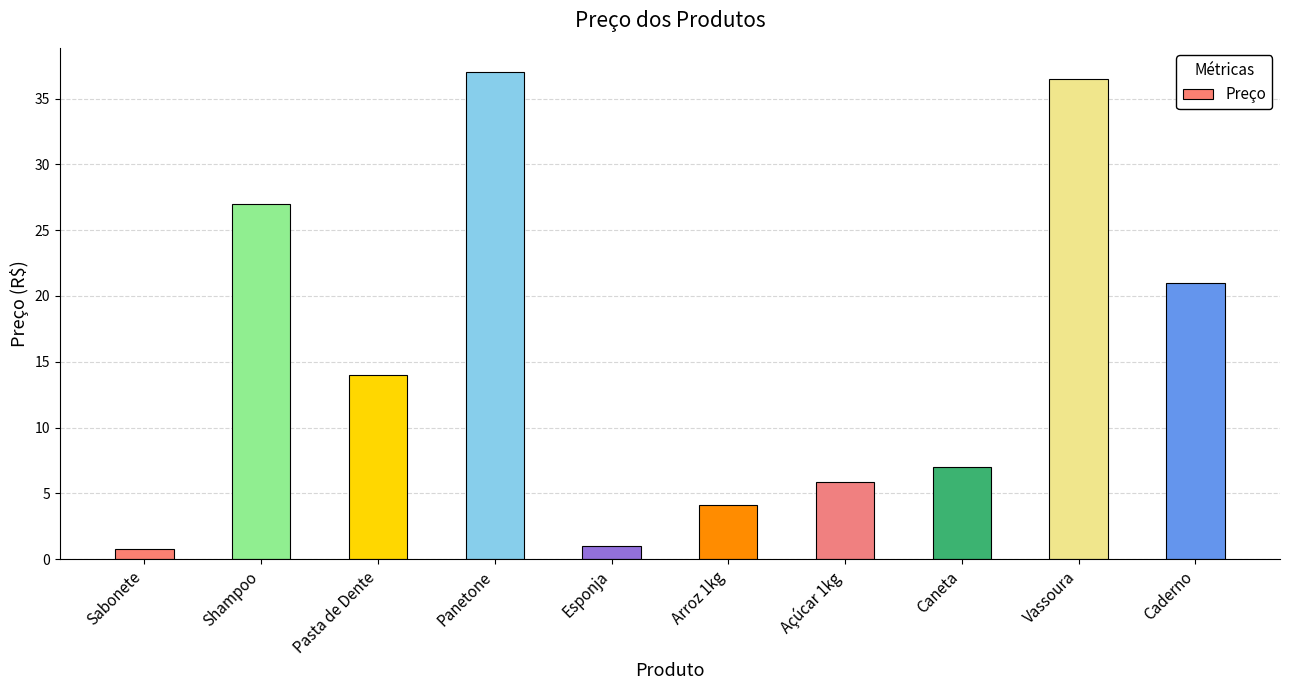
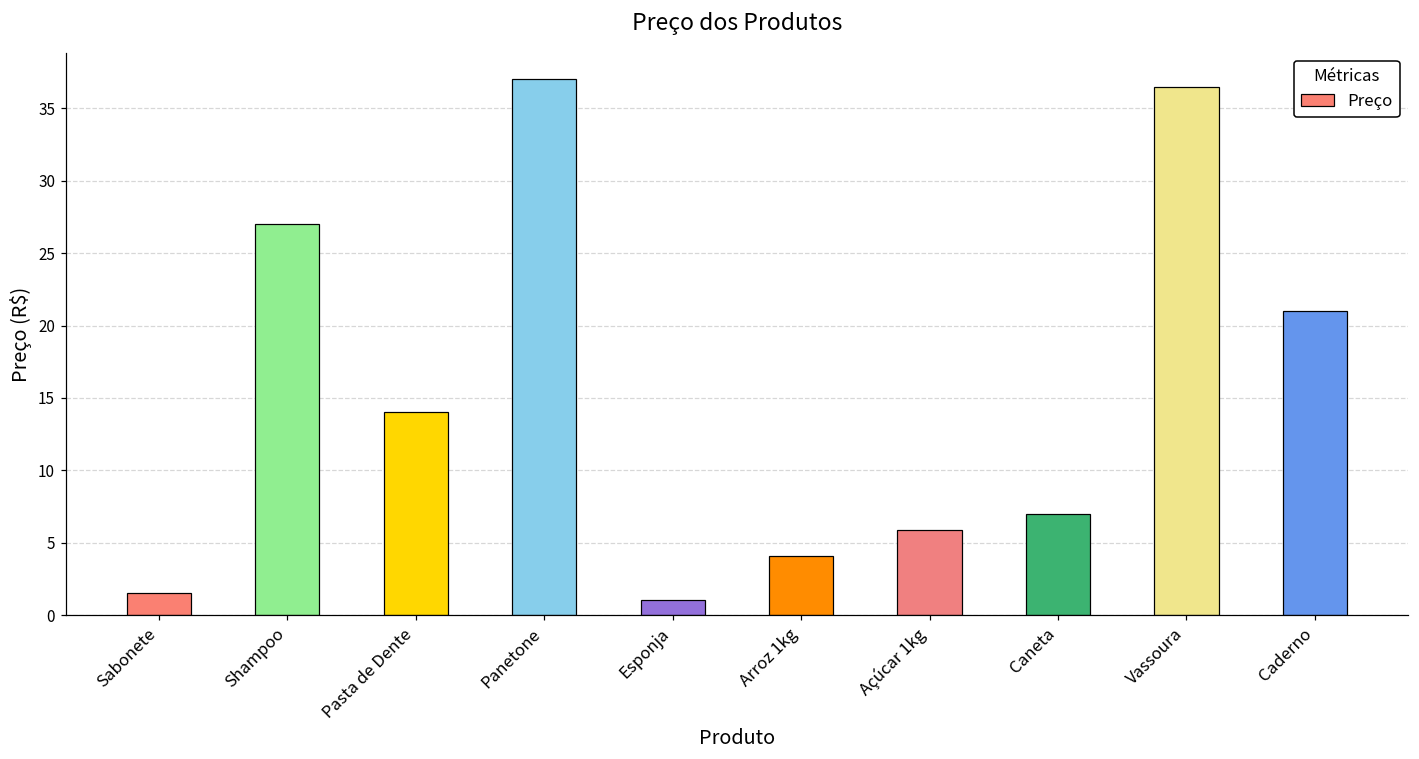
  {
-   "Sabonete": 0.8,
+   "Sabonete": 1.5,
    "Shampoo": 27.0,
    "Pasta de Dente": 14.0,
    "Panetone": 37.0,
    "Esponja": 1.0,
    "Arroz 1kg": 4.1,
    "Açúcar 1kg": 5.9,
    "Caneta": 7.0,
    "Vassoura": 36.5,
    "Caderno": 21.0
  }
